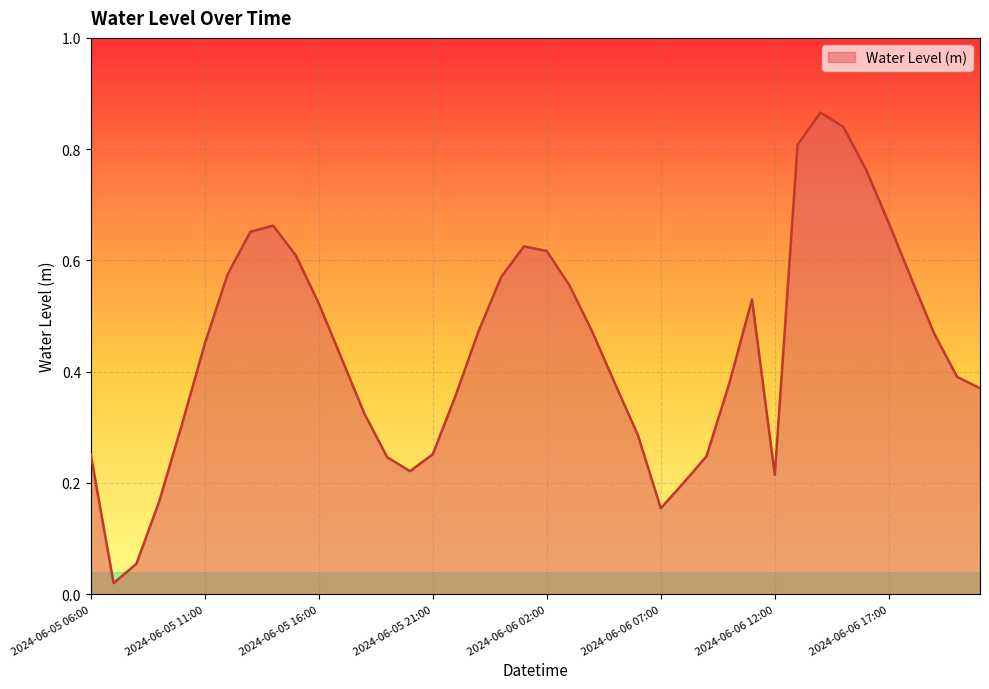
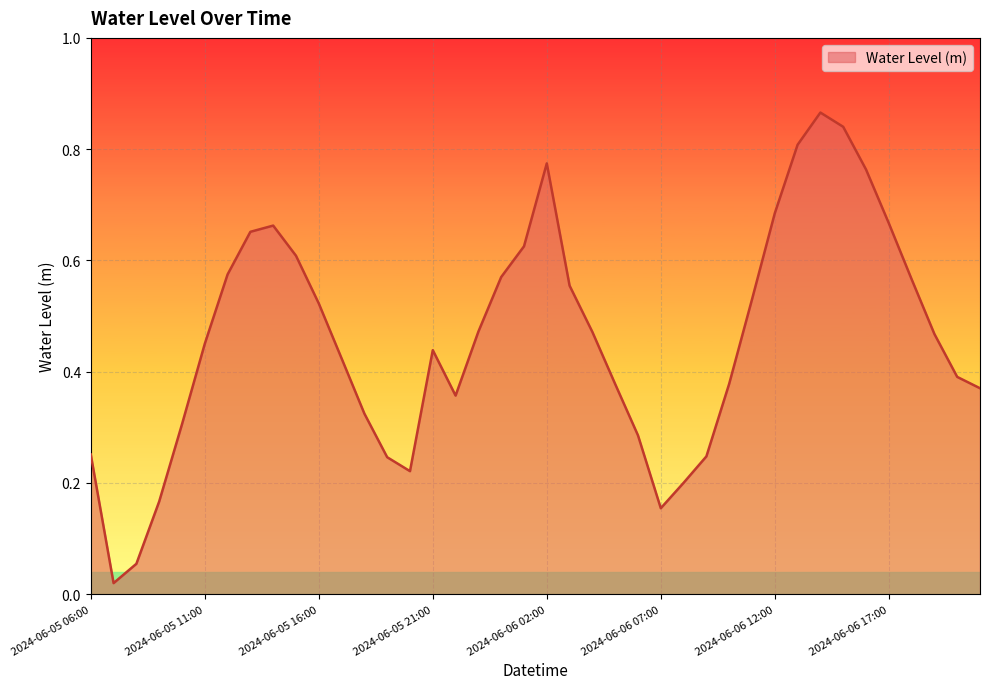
  {
    "2024-06-05 06:00": 0.25,
    "2024-06-05 11:00": 0.45,
    "2024-06-05 16:00": 0.52,
-   "2024-06-05 21:00": 0.25,
-   "2024-06-06 02:00": 0.62,
+   "2024-06-05 21:00": 0.44,
+   "2024-06-06 02:00": 0.77,
    "2024-06-06 07:00": 0.15,
-   "2024-06-06 12:00": 0.21,
+   "2024-06-06 12:00": 0.68,
    "2024-06-06 17:00": 0.67
  }
